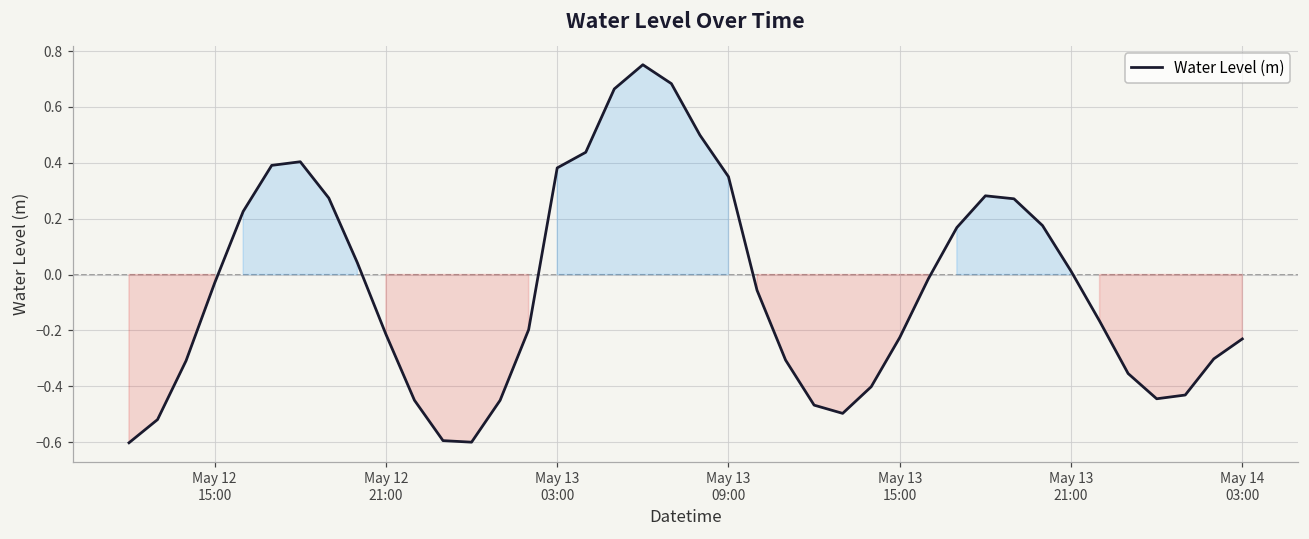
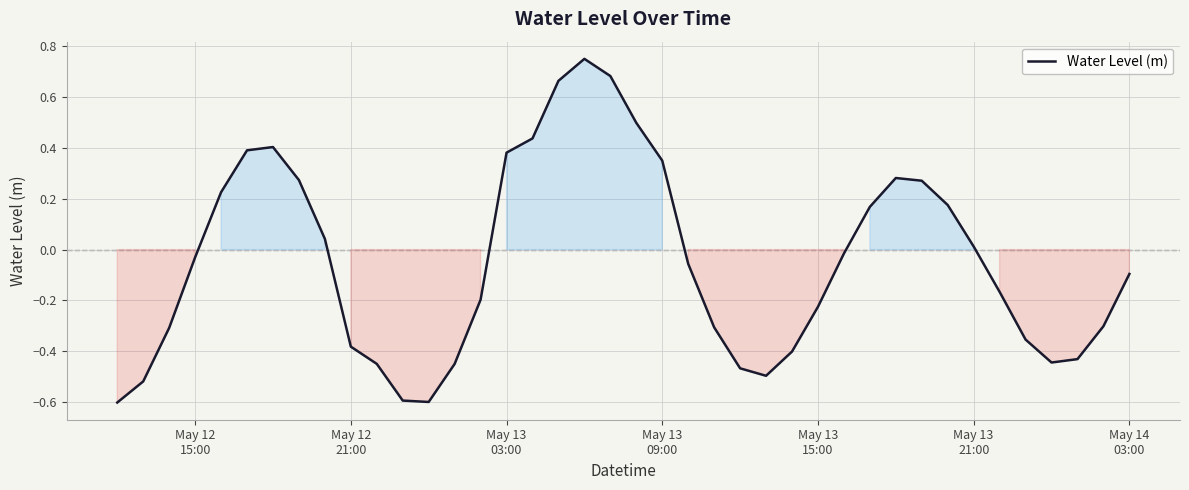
  {
    "May 12 15:00": -0.03,
-   "May 12 21:00": -0.21,
+   "May 12 21:00": -0.38,
    "May 13 03:00": 0.38,
    "May 13 09:00": 0.35,
    "May 13 15:00": -0.23,
    "May 13 21:00": 0.01,
-   "May 14 03:00": -0.23
+   "May 14 03:00": -0.10
  }
